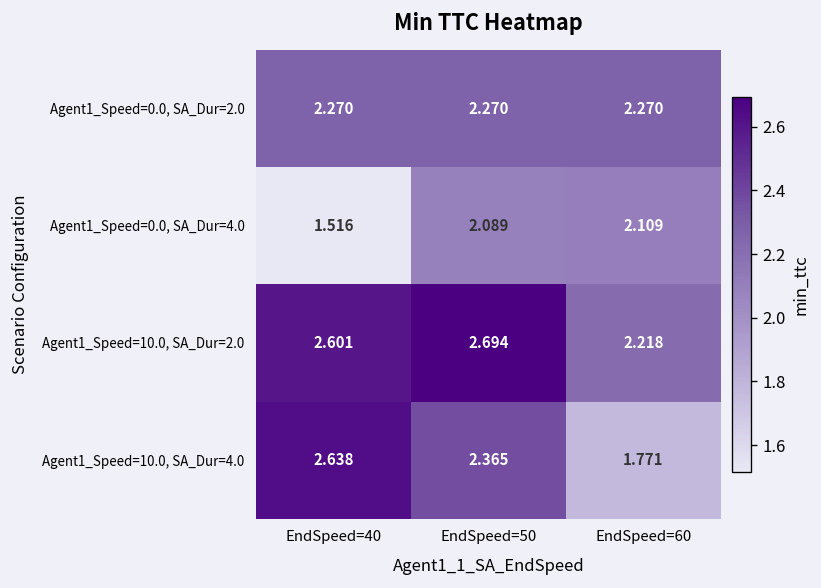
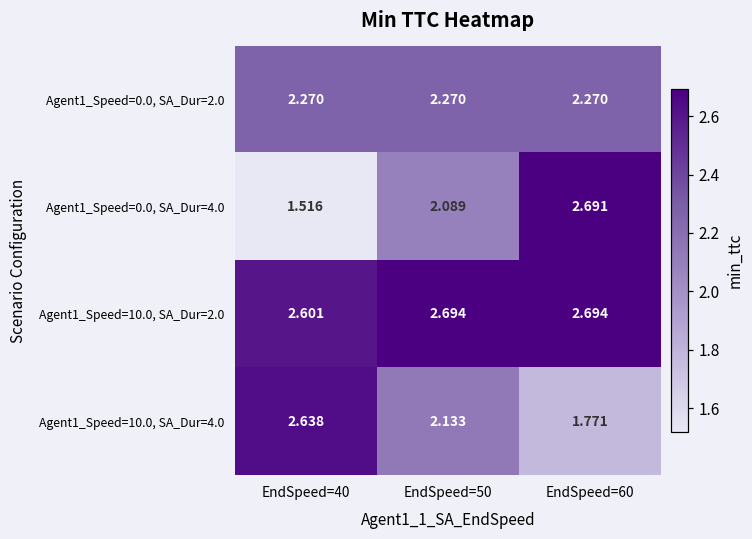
  {
    "Agent1_Speed=0.0, SA_Dur=2.0": {
      "EndSpeed=40": 2.270,
      "EndSpeed=50": 2.270,
      "EndSpeed=60": 2.270
    },
    "Agent1_Speed=0.0, SA_Dur=4.0": {
      "EndSpeed=40": 1.516,
      "EndSpeed=50": 2.089,
-     "EndSpeed=60": 2.109
+     "EndSpeed=60": 2.691
    },
    "Agent1_Speed=10.0, SA_Dur=2.0": {
      "EndSpeed=40": 2.601,
      "EndSpeed=50": 2.694,
-     "EndSpeed=60": 2.218
+     "EndSpeed=60": 2.694
    },
    "Agent1_Speed=10.0, SA_Dur=4.0": {
      "EndSpeed=40": 2.638,
-     "EndSpeed=50": 2.365,
+     "EndSpeed=50": 2.133,
      "EndSpeed=60": 1.771
    }
  }
